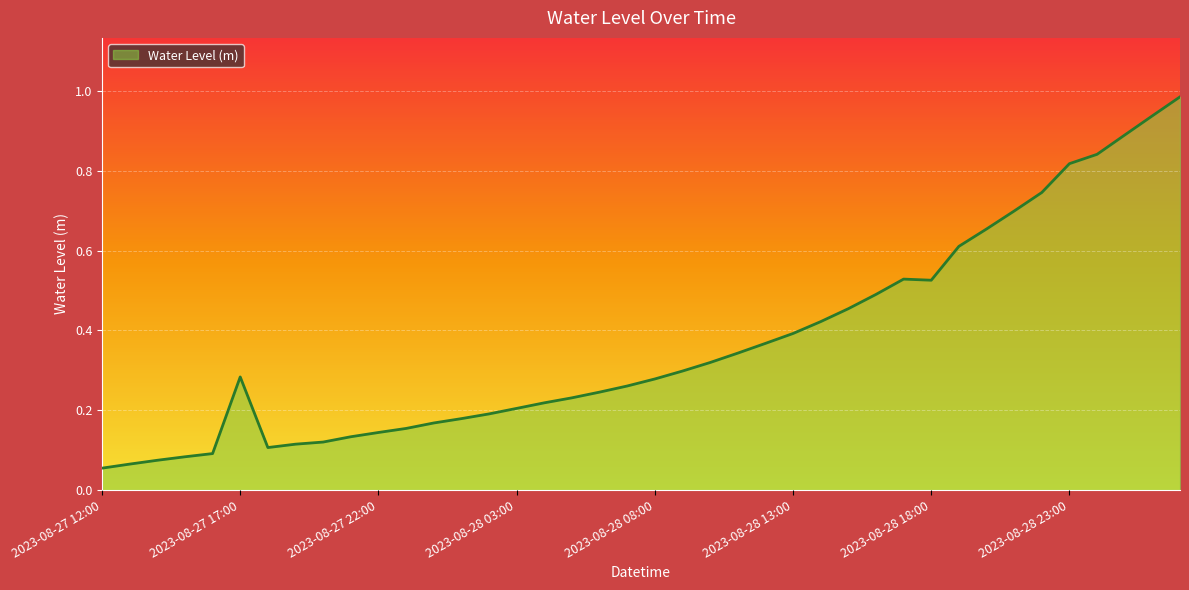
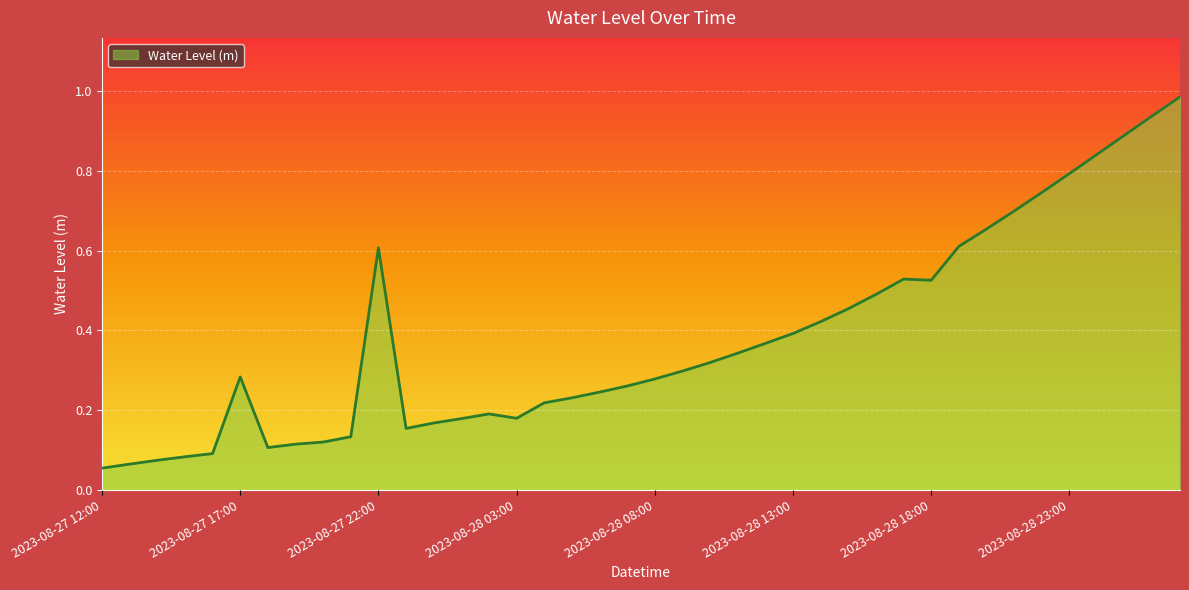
  {
    "2023-08-27 12:00": 0.05,
    "2023-08-27 17:00": 0.28,
-   "2023-08-27 22:00": 0.14,
-   "2023-08-28 03:00": 0.20,
+   "2023-08-27 22:00": 0.61,
+   "2023-08-28 03:00": 0.18,
    "2023-08-28 08:00": 0.28,
    "2023-08-28 13:00": 0.39,
    "2023-08-28 18:00": 0.53,
-   "2023-08-28 23:00": 0.82
+   "2023-08-28 23:00": 0.79
  }
